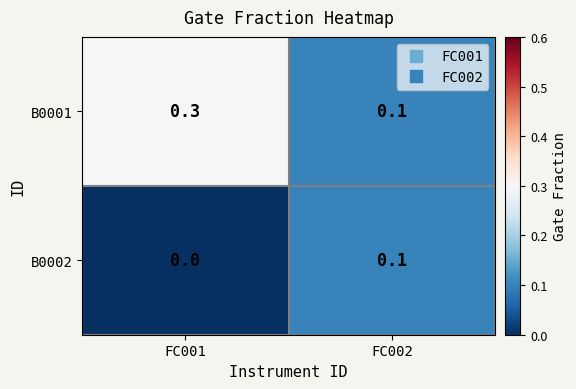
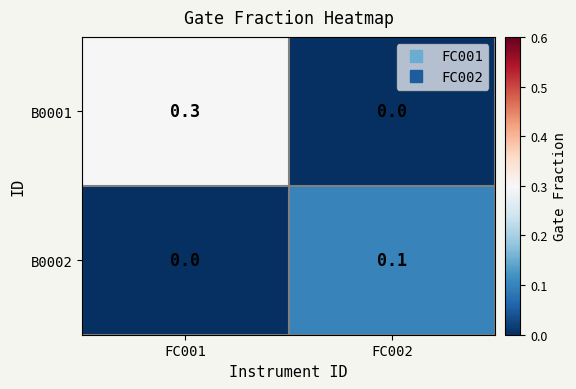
  {
    "B0001": {
      "FC001": 0.3,
-     "FC002": 0.1
+     "FC002": 0.0
    },
    "B0002": {
      "FC001": 0.0,
      "FC002": 0.1
    }
  }
